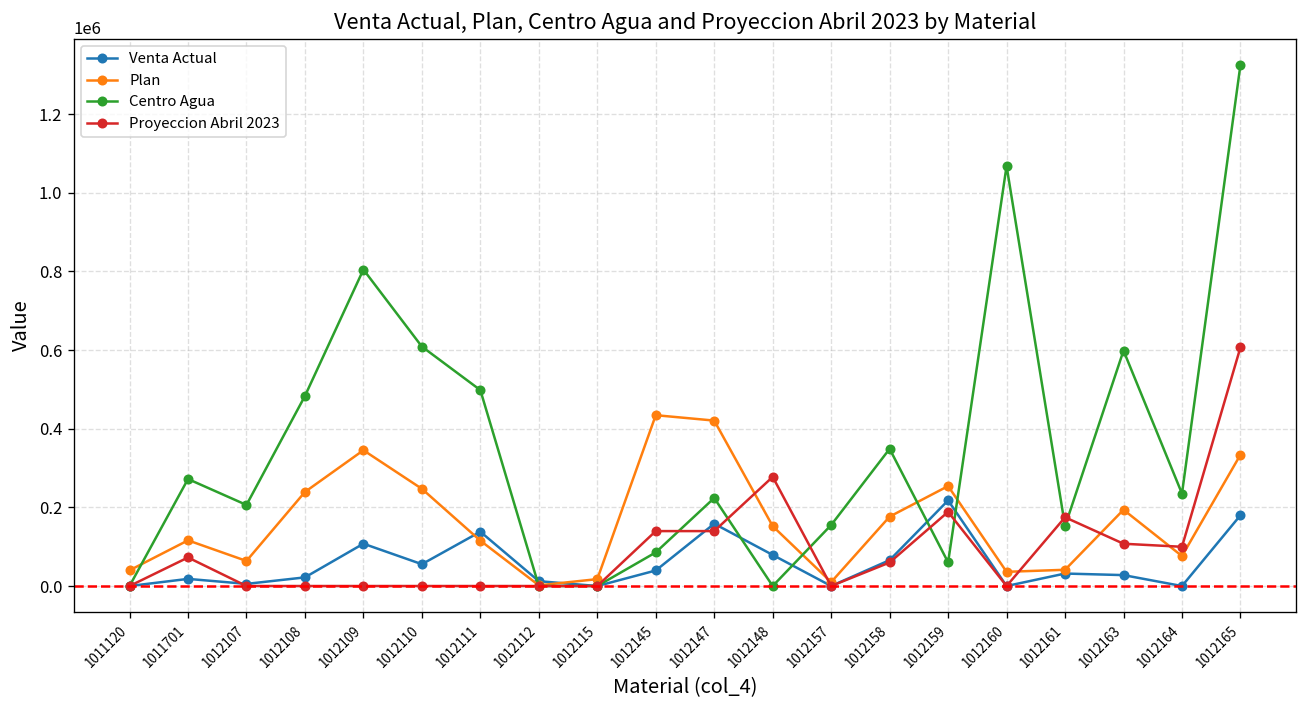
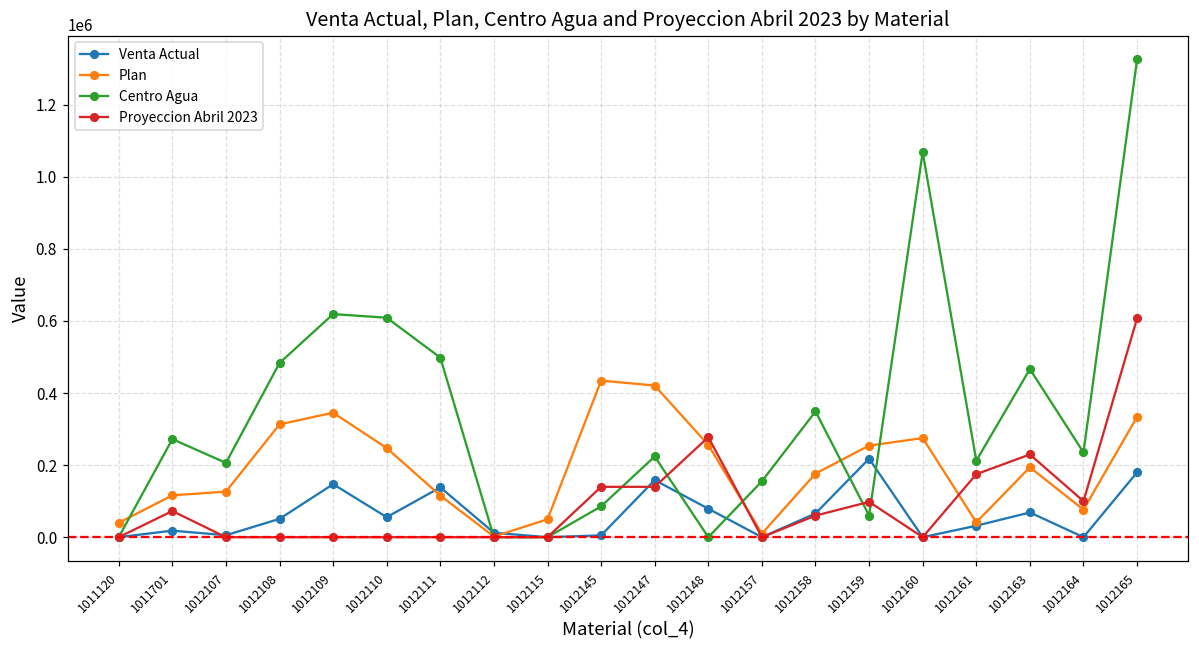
  {
    "Venta Actual": {
      "1011701": 20000,
-     "1012108": 20000,
-     "1012109": 110000,
+     "1012108": 50000,
+     "1012109": 150000,
      "1012110": 60000,
      "1012111": 140000,
      "1012112": 10000,
-     "1012145": 40000,
+     "1012145": 10000,
      "1012147": 160000,
      "1012148": 80000,
      "1012159": 220000,
      "1012161": 30000,
-     "1012163": 30000,
+     "1012163": 70000,
      "1012164": 0,
      "1012165": 180000
    },
    "Plan": {
      "1011120": 40000,
      "1011701": 120000,
-     "1012107": 60000,
-     "1012108": 240000,
+     "1012107": 130000,
+     "1012108": 310000,
      "1012109": 350000,
      "1012110": 250000,
      "1012111": 120000,
-     "1012115": 20000,
+     "1012115": 50000,
      "1012145": 430000,
      "1012147": 420000,
-     "1012148": 150000,
+     "1012148": 260000,
      "1012157": 10000,
      "1012158": 180000,
      "1012159": 250000,
-     "1012160": 40000,
+     "1012160": 270000,
      "1012161": 40000,
      "1012163": 190000,
      "1012164": 80000,
      "1012165": 330000
    },
    "Centro Agua": {
      "1011701": 270000,
      "1012107": 210000,
      "1012108": 480000,
-     "1012109": 800000,
+     "1012109": 620000,
      "1012110": 610000,
      "1012111": 500000,
      "1012145": 90000,
      "1012147": 220000,
      "1012148": 0,
      "1012157": 160000,
      "1012158": 350000,
      "1012159": 60000,
      "1012160": 1070000,
-     "1012161": 150000,
-     "1012163": 600000,
+     "1012161": 210000,
+     "1012163": 470000,
      "1012164": 240000,
      "1012165": 1330000
    },
    "Proyeccion Abril 2023": {
      "1011701": 70000,
      "1012108": 0,
      "1012109": 0,
      "1012110": 0,
      "1012111": 0,
      "1012145": 140000,
      "1012147": 140000,
      "1012148": 280000,
-     "1012159": 190000,
+     "1012159": 100000,
      "1012161": 170000,
-     "1012163": 110000,
+     "1012163": 230000,
      "1012164": 100000,
      "1012165": 610000
    }
  }
